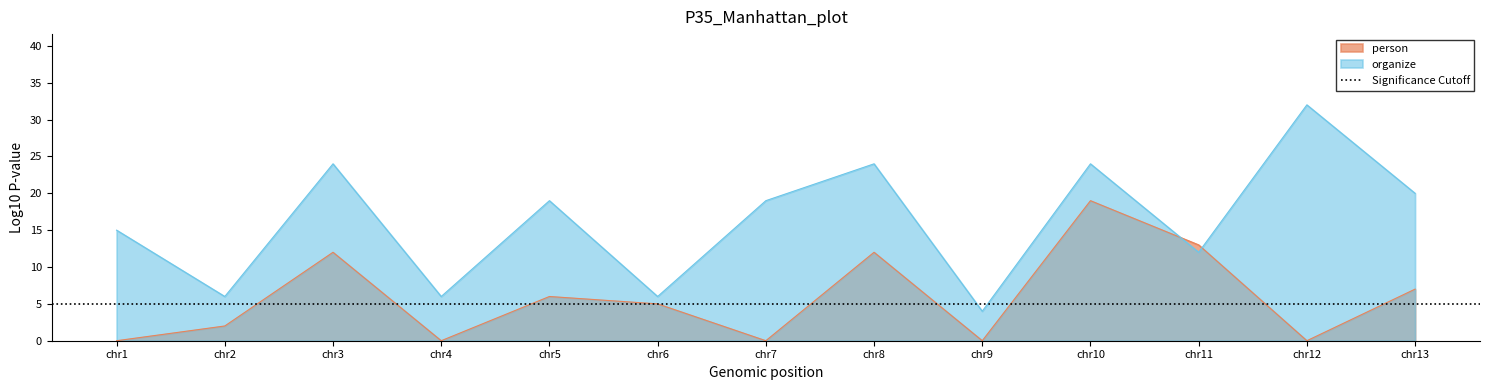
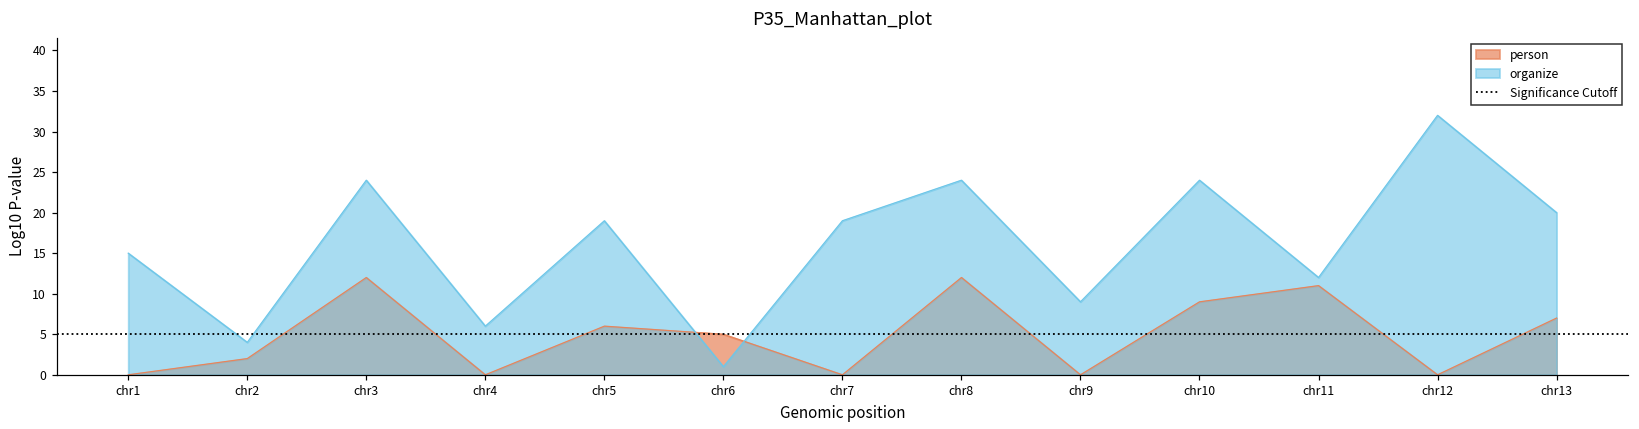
  {
    "person": {
      "chr1": 0,
      "chr2": 2,
      "chr3": 12,
      "chr4": 0,
      "chr5": 6,
      "chr6": 5,
      "chr7": 0,
      "chr8": 12,
      "chr9": 0,
-     "chr10": 19,
-     "chr11": 13,
+     "chr10": 9,
+     "chr11": 11,
      "chr12": 0,
      "chr13": 7
    },
    "organize": {
      "chr1": 15,
-     "chr2": 6,
+     "chr2": 4,
      "chr3": 24,
      "chr4": 6,
      "chr5": 19,
-     "chr6": 6,
+     "chr6": 1,
      "chr7": 19,
      "chr8": 24,
-     "chr9": 4,
+     "chr9": 9,
      "chr10": 24,
      "chr11": 12,
      "chr12": 32,
      "chr13": 20
    }
  }
